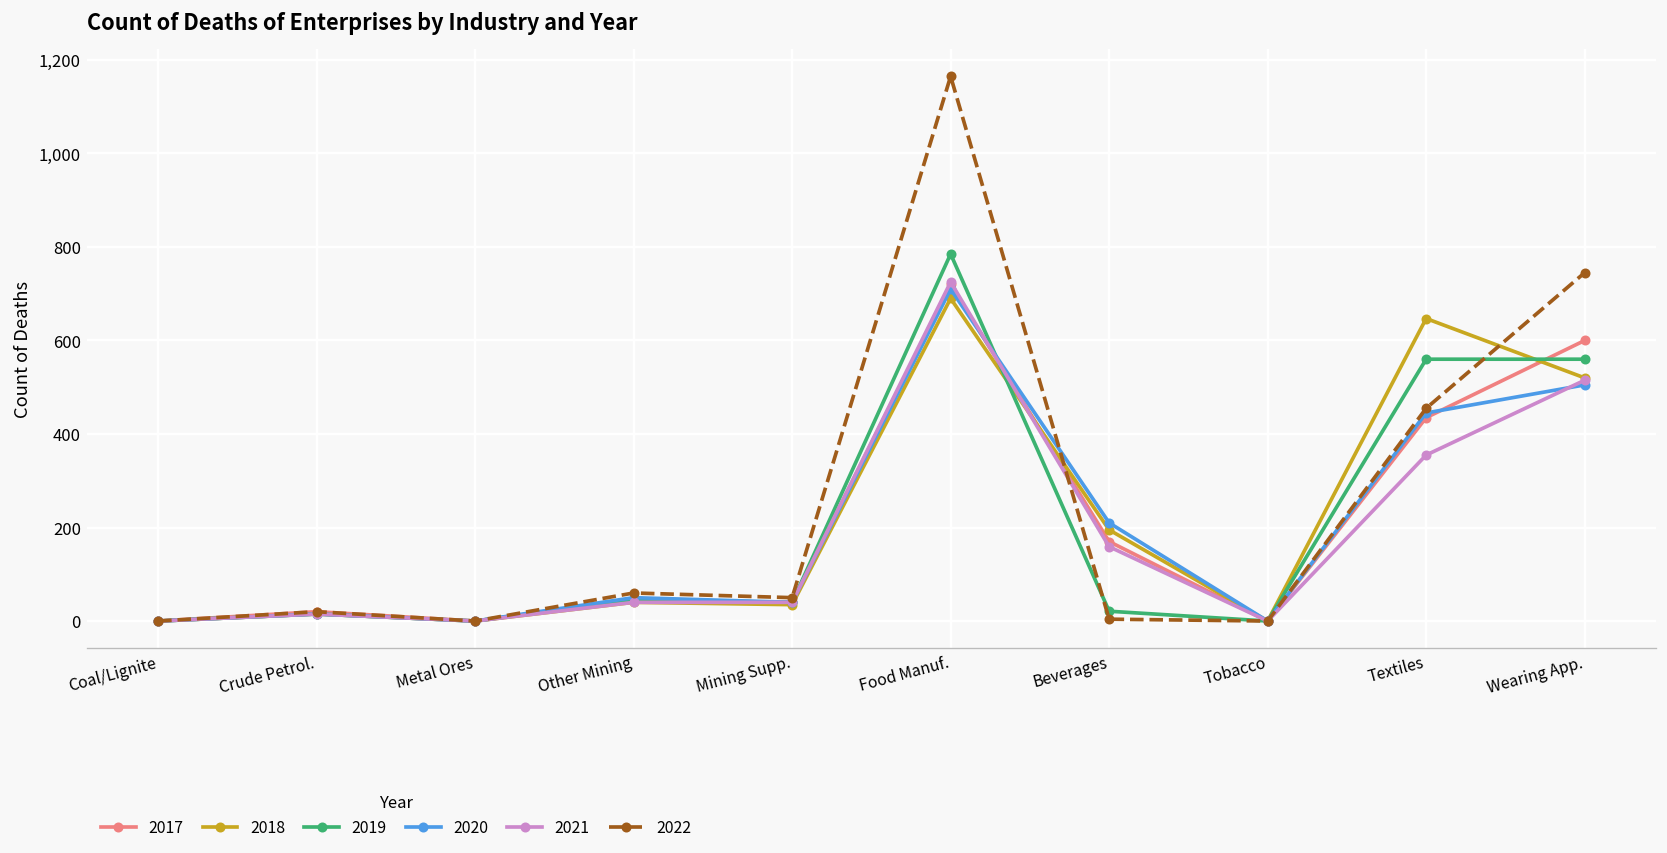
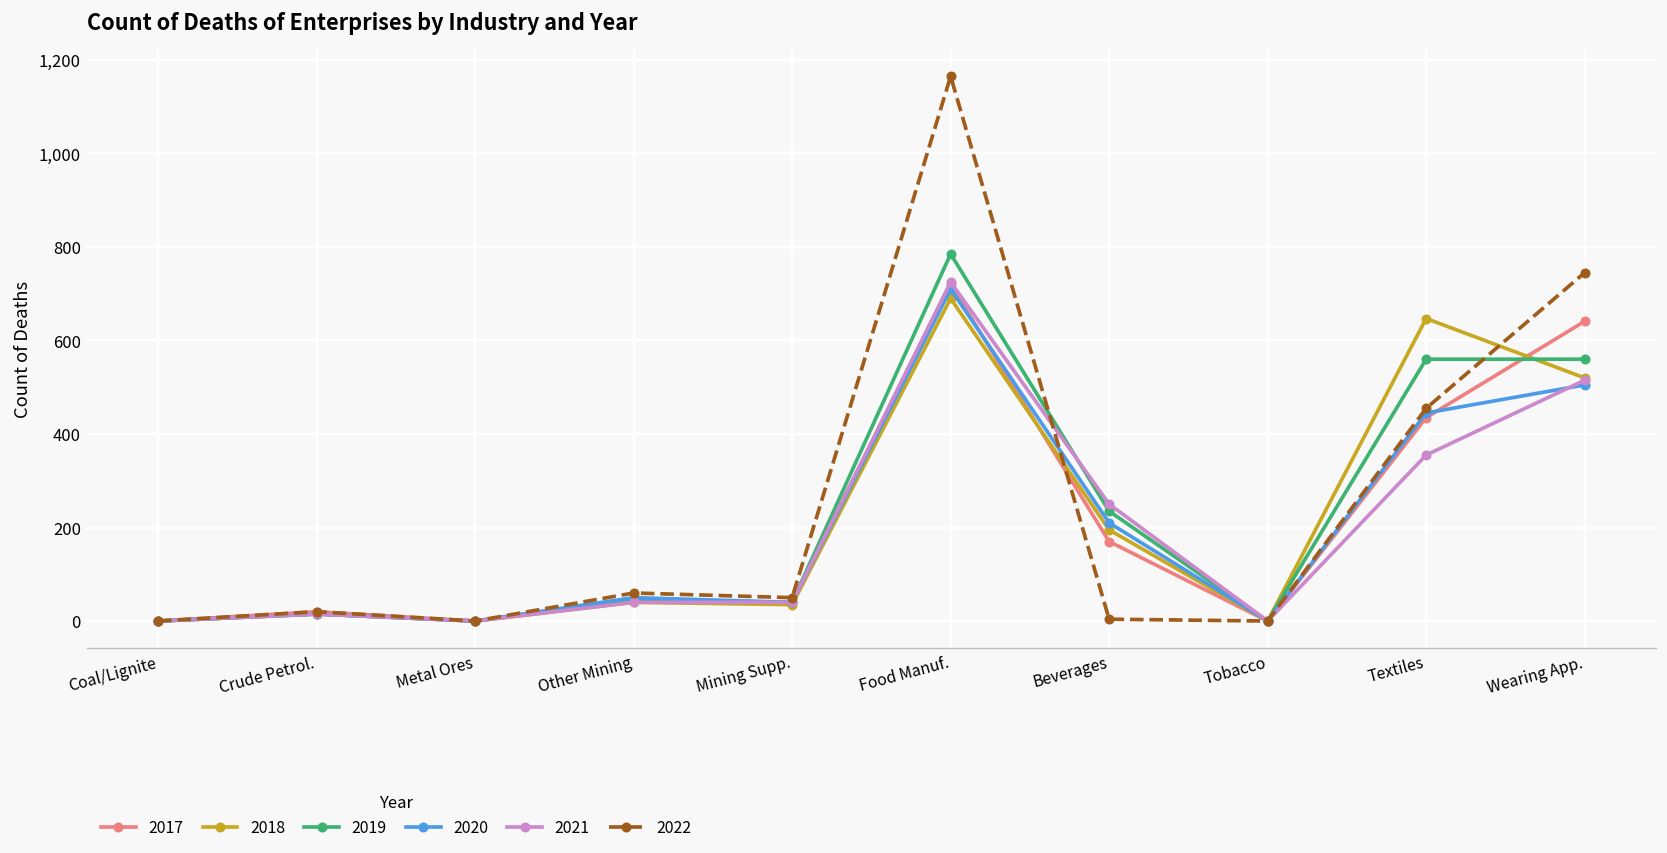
  {
    "2017": {
      "Beverages": "170",
      "Textiles": "440",
-     "Wearing App.": "600"
+     "Wearing App.": "640"
    },
    "2018": {
      "Food Manuf.": "690",
      "Beverages": "200",
      "Textiles": "650"
    },
    "2019": {
      "Food Manuf.": "790",
-     "Beverages": "20",
+     "Beverages": "240",
      "Textiles": "560",
      "Wearing App.": "560"
    },
    "2020": {
      "Food Manuf.": "710",
      "Beverages": "210",
      "Textiles": "450",
      "Wearing App.": "510"
    },
    "2021": {
-     "Beverages": "160",
+     "Beverages": "250",
      "Textiles": "360"
    },
    "2022": {
      "Other Mining": "60",
      "Mining Supp.": "50",
      "Food Manuf.": "1,170",
      "Beverages": "0",
      "Textiles": "460",
      "Wearing App.": "750"
    }
  }
